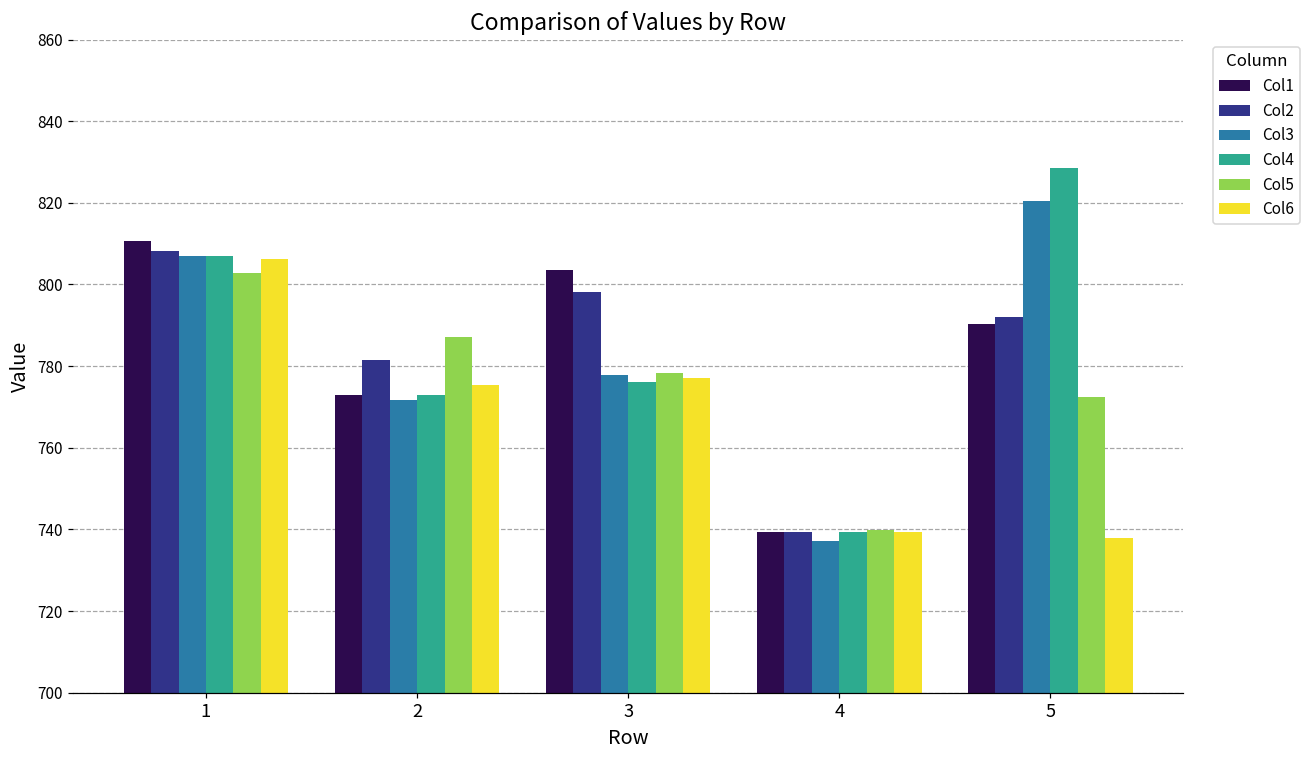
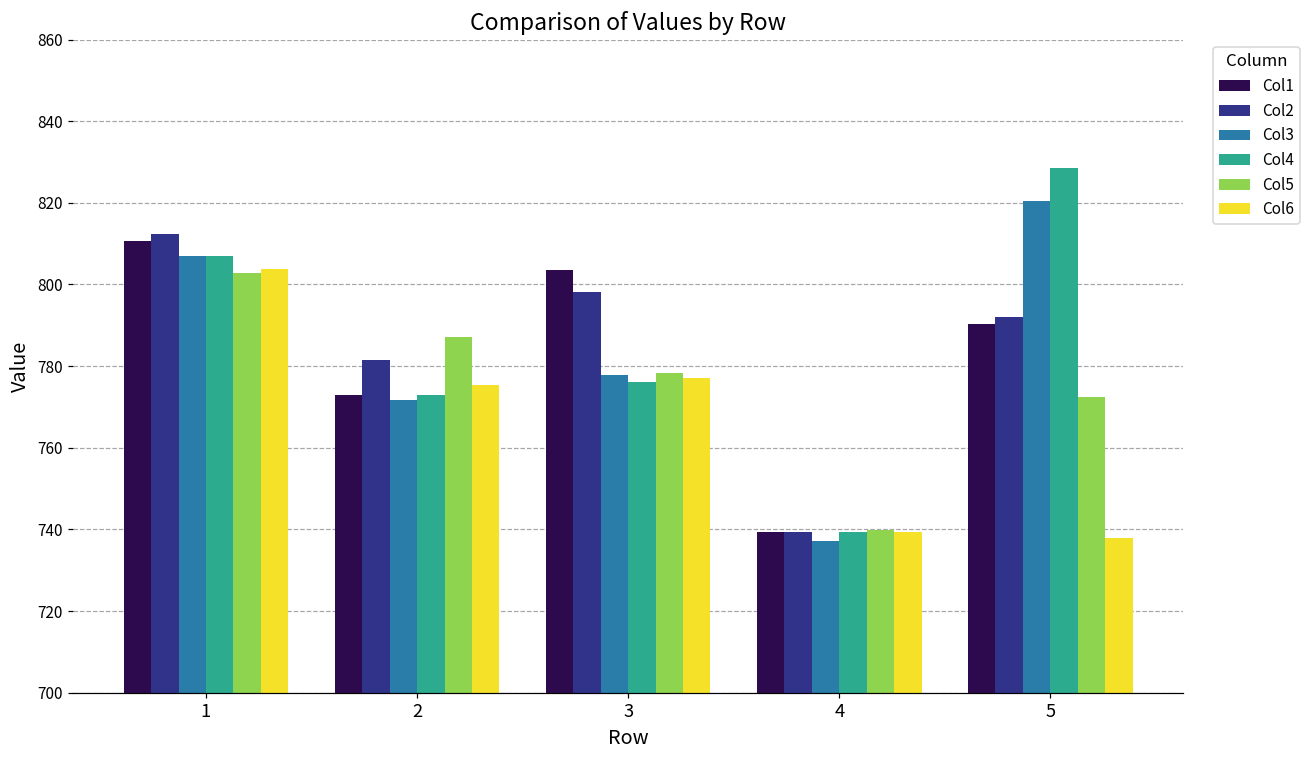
  {
    "Col1": {
      "1": 811,
      "2": 773,
      "3": 804,
      "4": 739,
      "5": 790
    },
    "Col2": {
-     "1": 808,
+     "1": 812,
      "2": 782,
      "3": 798,
      "4": 739,
      "5": 792
    },
    "Col5": {
      "1": 803,
      "2": 787,
      "3": 778,
      "4": 740,
      "5": 772
    },
    "Col6": {
-     "1": 806,
+     "1": 804,
      "2": 775,
      "3": 777,
      "4": 739,
      "5": 738
    }
  }
